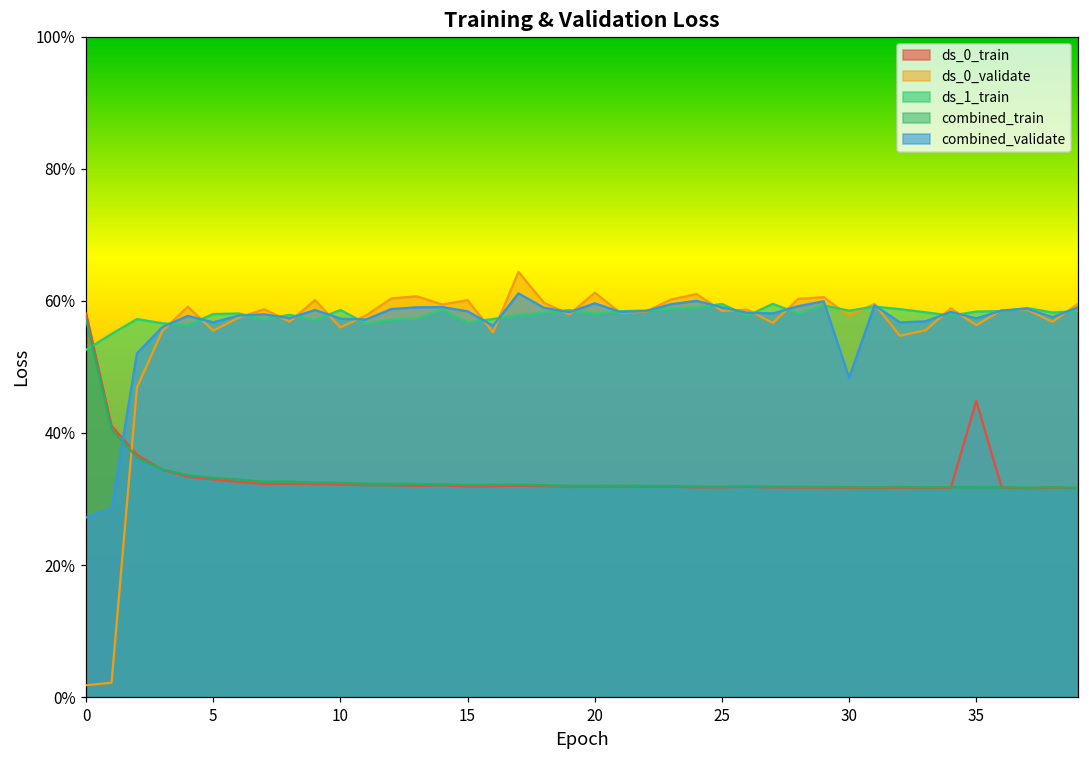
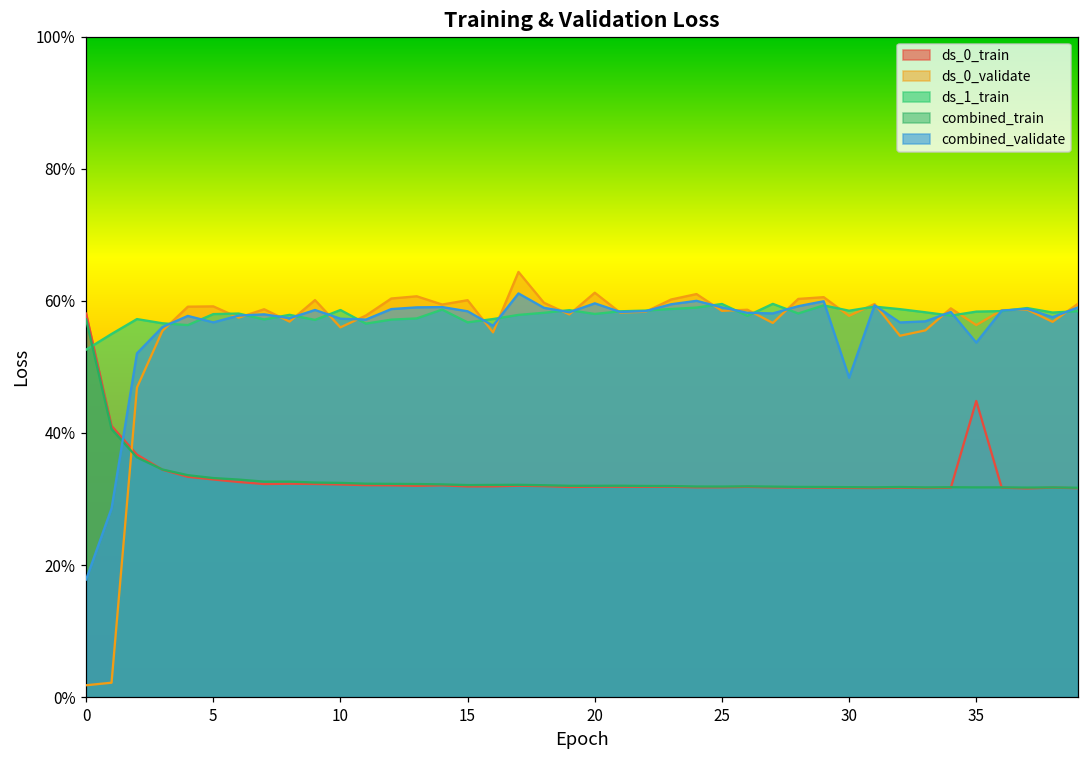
  {
    "ds_0_train": {
      "0": "58%",
      "35": "45%"
    },
    "ds_0_validate": {
      "0": "2%",
-     "5": "55%",
+     "5": "59%",
      "10": "56%",
      "15": "60%",
      "20": "61%",
      "25": "58%",
      "30": "58%",
      "35": "56%"
    },
    "combined_validate": {
-     "0": "27%",
+     "0": "18%",
      "5": "57%",
      "10": "57%",
      "15": "58%",
      "20": "60%",
      "25": "59%",
      "30": "48%",
-     "35": "57%"
+     "35": "54%"
    }
  }
